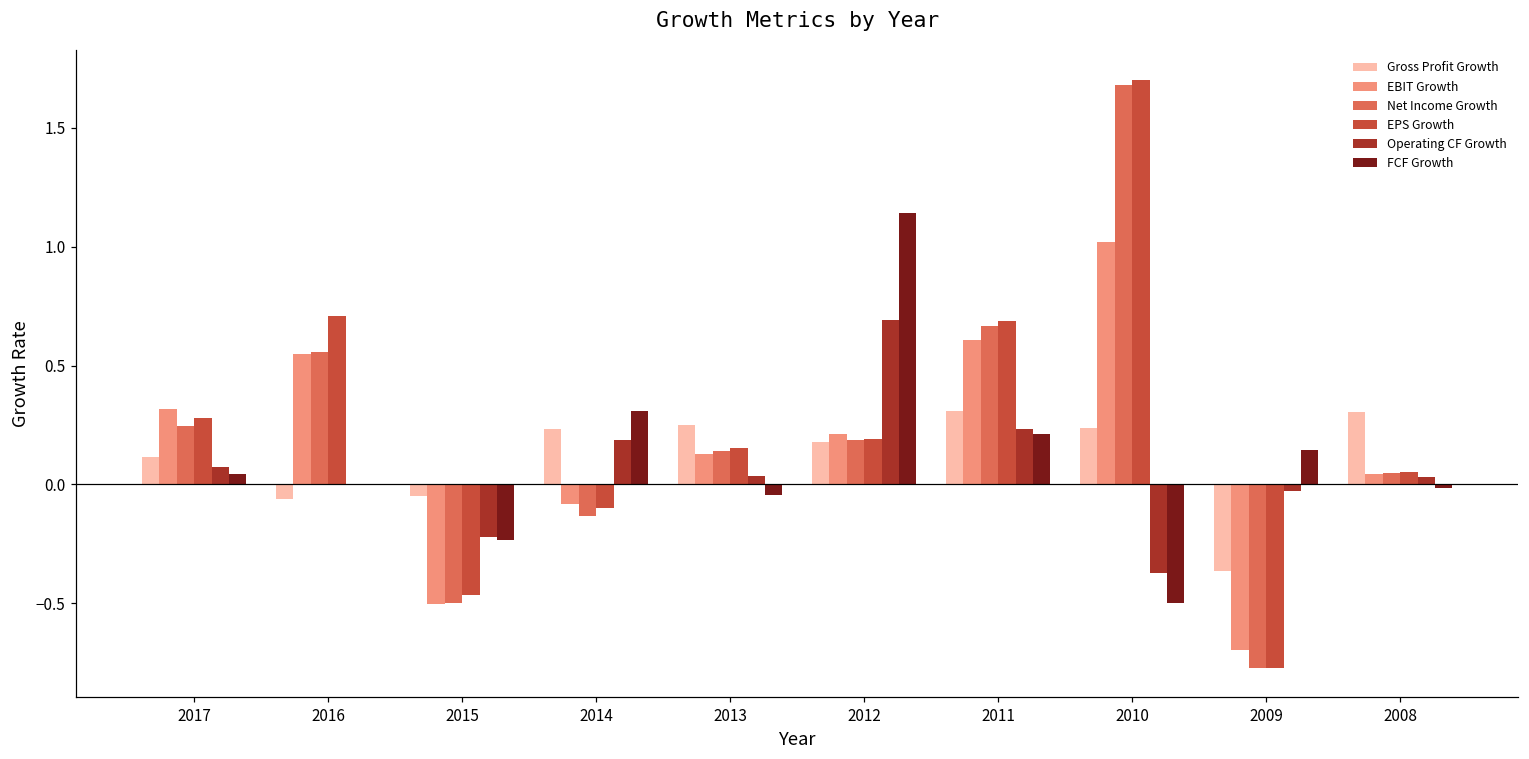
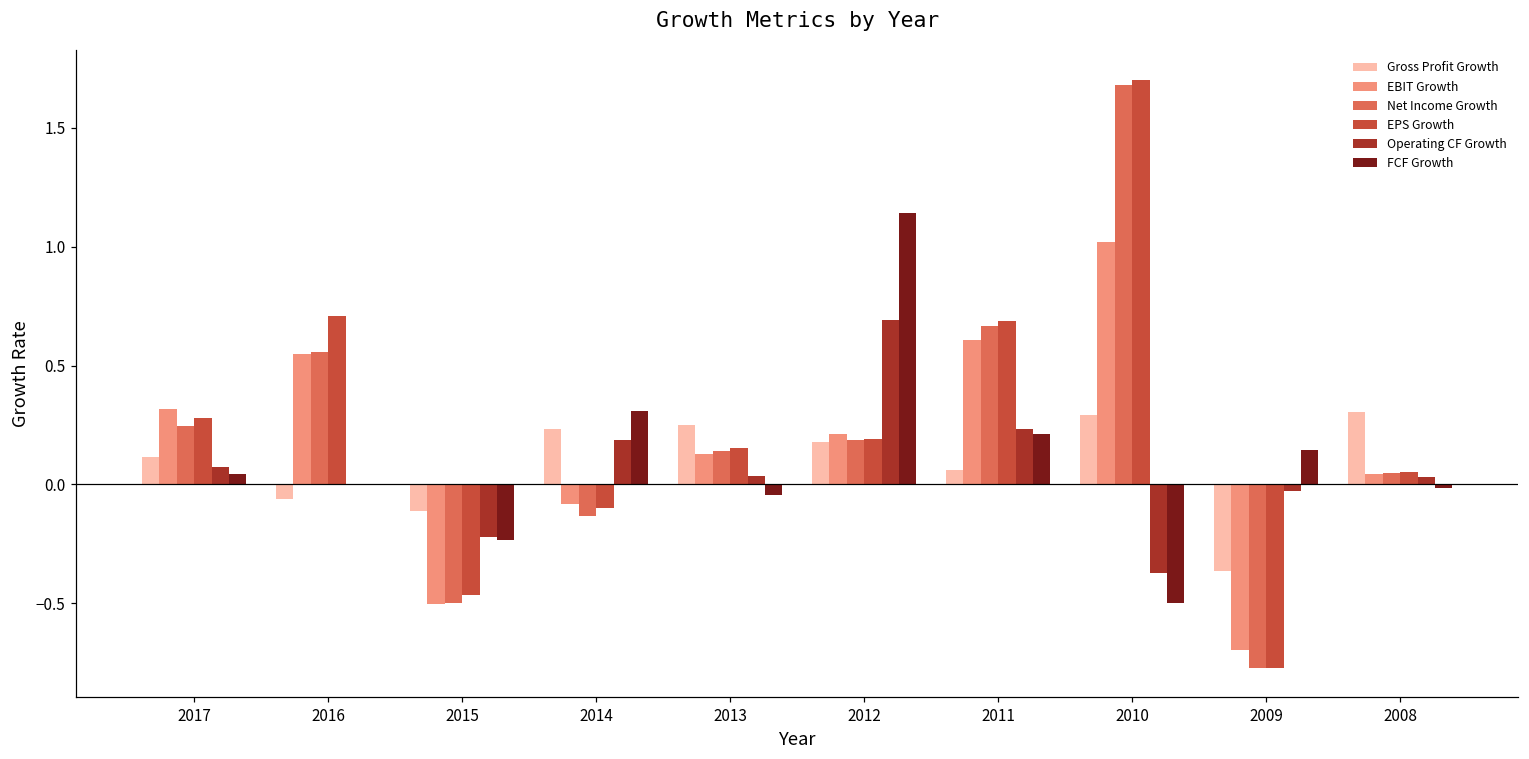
  {
    "Gross Profit Growth": {
      "2017": 0.12,
      "2016": -0.06,
-     "2015": -0.05,
+     "2015": -0.11,
      "2014": 0.23,
      "2013": 0.25,
      "2012": 0.18,
-     "2011": 0.31,
-     "2010": 0.24,
+     "2011": 0.06,
+     "2010": 0.29,
      "2009": -0.37,
      "2008": 0.31
    }
  }
